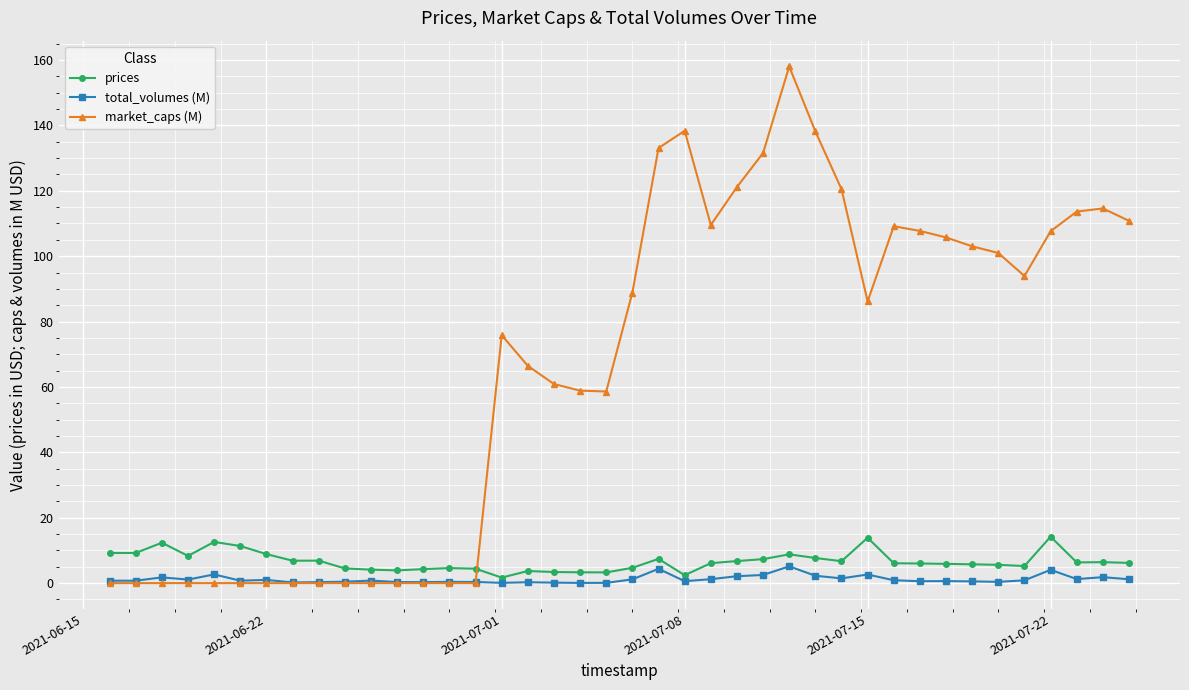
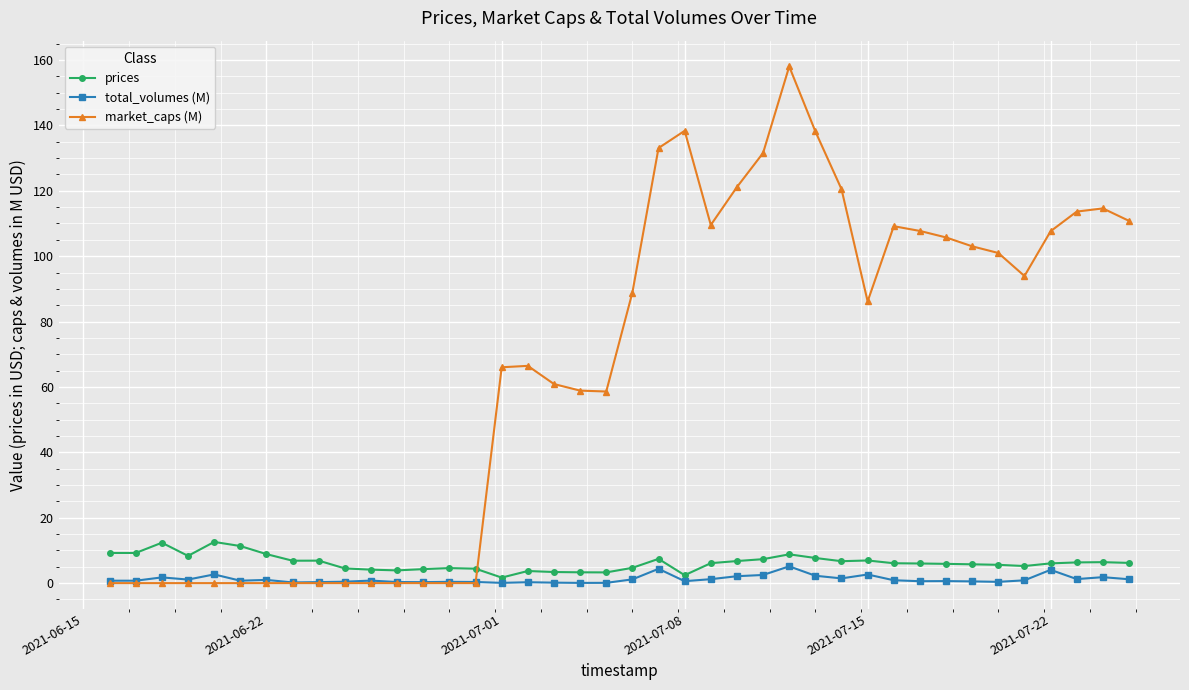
  {
    "prices": {
      "2021-06-22": 9,
      "2021-07-01": 2,
      "2021-07-08": 2,
-     "2021-07-15": 14,
-     "2021-07-22": 14
+     "2021-07-15": 7,
+     "2021-07-22": 6
    },
    "total_volumes (M)": {
      "2021-06-22": 1,
      "2021-07-01": 0,
      "2021-07-08": 1,
      "2021-07-15": 3,
      "2021-07-22": 4
    },
    "market_caps (M)": {
      "2021-06-22": 0,
-     "2021-07-01": 76,
+     "2021-07-01": 66,
      "2021-07-08": 138,
      "2021-07-15": 86,
      "2021-07-22": 108
    }
  }
